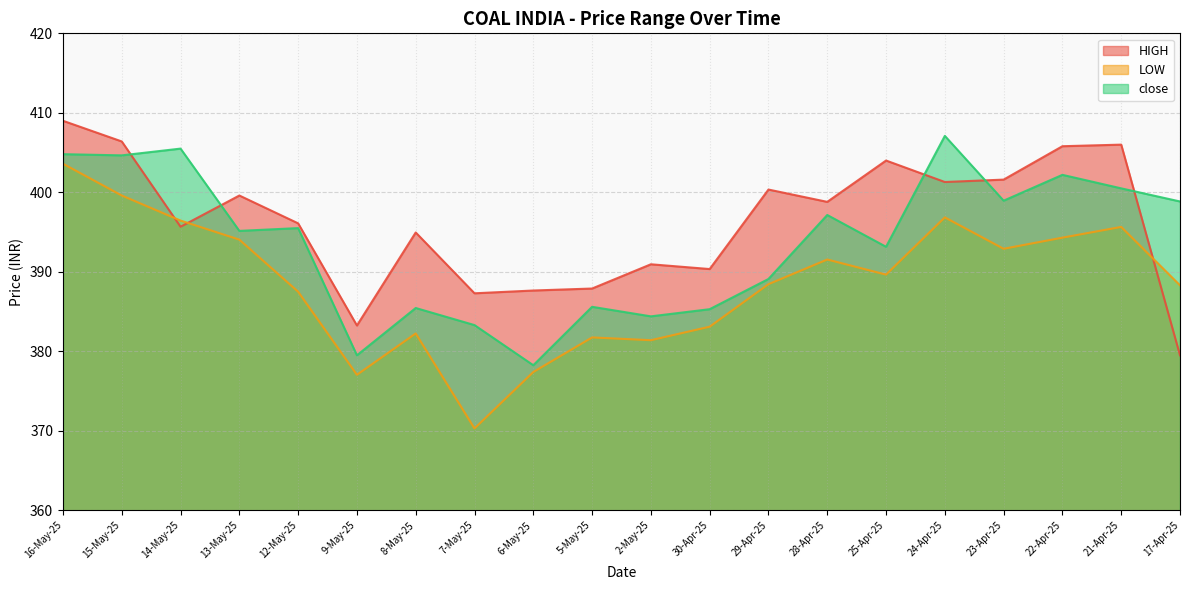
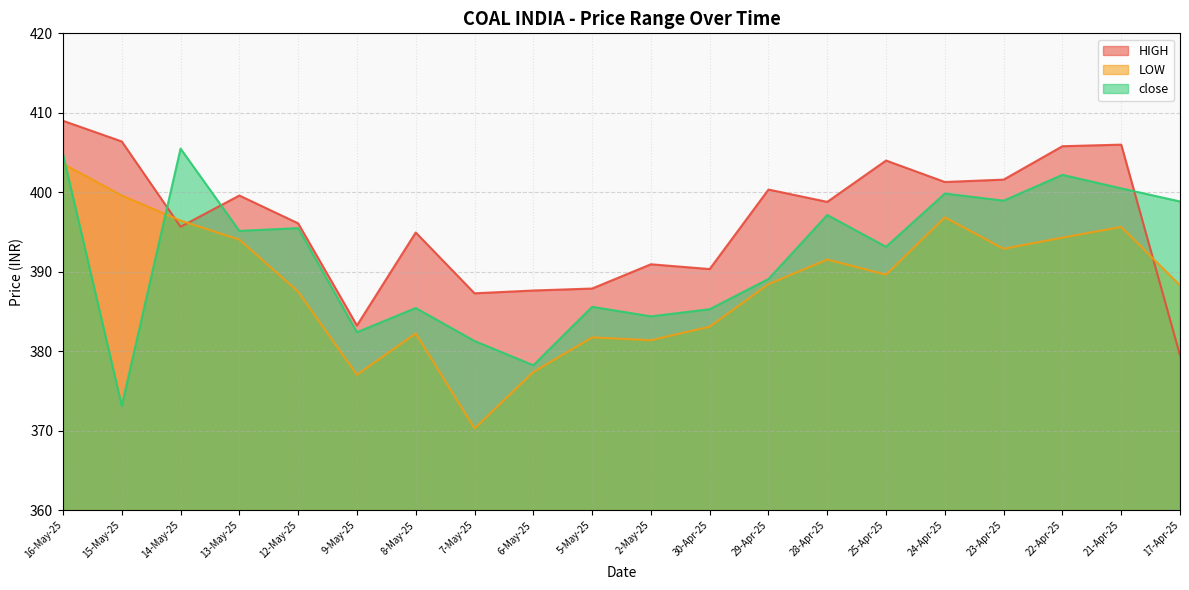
  {
    "HIGH": {
      "16-May-25": 409,
      "15-May-25": 406,
      "14-May-25": 396,
      "13-May-25": 400,
      "12-May-25": 396,
      "9-May-25": 383,
      "8-May-25": 395,
      "7-May-25": 387,
      "6-May-25": 388,
      "5-May-25": 388,
      "2-May-25": 391,
      "30-Apr-25": 390,
      "29-Apr-25": 400,
      "28-Apr-25": 399,
      "25-Apr-25": 404,
      "24-Apr-25": 401,
      "23-Apr-25": 402,
      "22-Apr-25": 406,
      "21-Apr-25": 406,
      "17-Apr-25": 380
    },
    "LOW": {
      "16-May-25": 404,
      "15-May-25": 400,
      "14-May-25": 396,
      "13-May-25": 394,
      "12-May-25": 388,
      "9-May-25": 377,
      "8-May-25": 382,
      "7-May-25": 370,
      "6-May-25": 377,
      "5-May-25": 382,
      "2-May-25": 381,
      "30-Apr-25": 383,
      "29-Apr-25": 388,
      "28-Apr-25": 392,
      "25-Apr-25": 390,
      "24-Apr-25": 397,
      "23-Apr-25": 393,
      "22-Apr-25": 394,
      "21-Apr-25": 396,
      "17-Apr-25": 388
    },
    "close": {
      "16-May-25": 405,
-     "15-May-25": 405,
+     "15-May-25": 373,
      "14-May-25": 406,
      "13-May-25": 395,
      "12-May-25": 396,
-     "9-May-25": 380,
+     "9-May-25": 382,
      "8-May-25": 385,
-     "7-May-25": 383,
+     "7-May-25": 381,
      "6-May-25": 378,
      "5-May-25": 386,
      "2-May-25": 384,
      "30-Apr-25": 385,
      "29-Apr-25": 389,
      "28-Apr-25": 397,
      "25-Apr-25": 393,
-     "24-Apr-25": 407,
+     "24-Apr-25": 400,
      "23-Apr-25": 399,
      "22-Apr-25": 402,
      "21-Apr-25": 401,
      "17-Apr-25": 399
    }
  }
